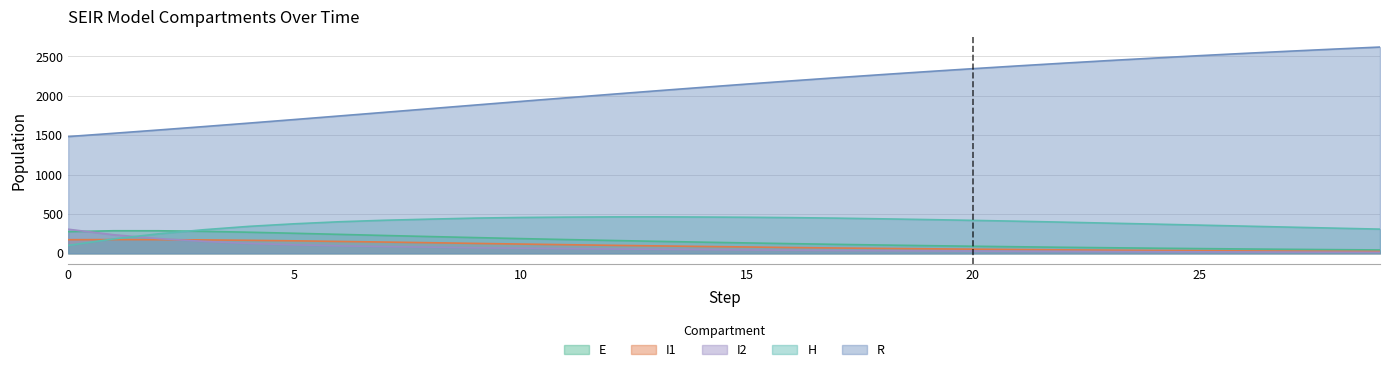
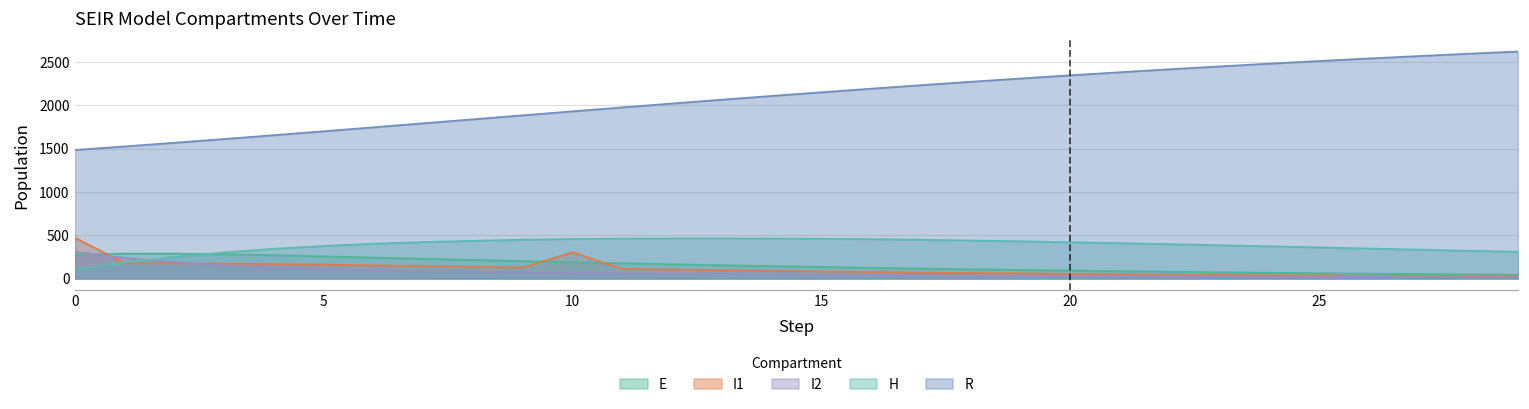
  {
    "I1": {
-     "0": 200,
+     "0": 500,
      "5": 200,
-     "10": 100,
+     "10": 300,
      "15": 100
    }
  }
